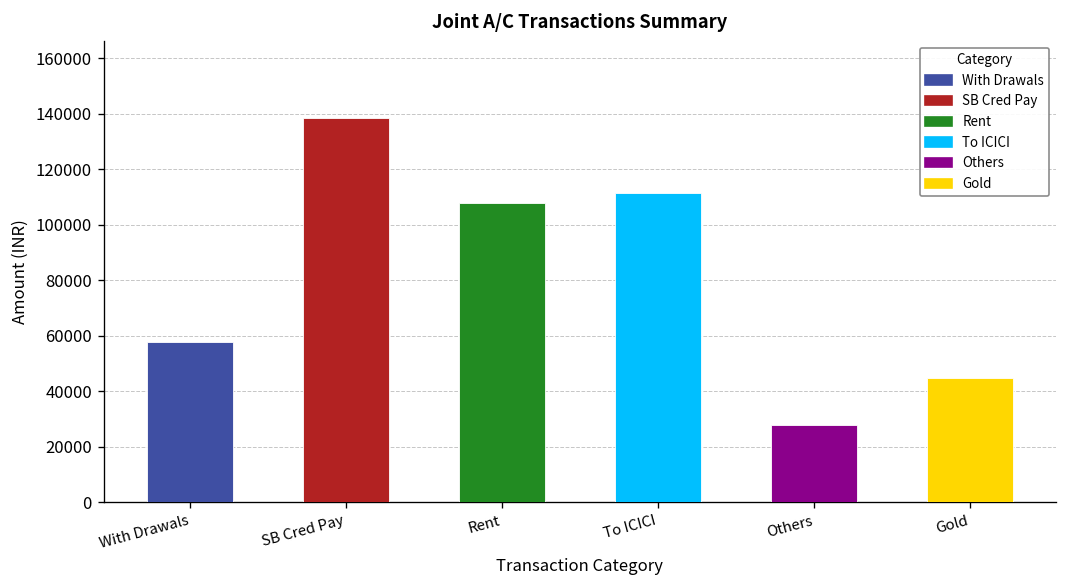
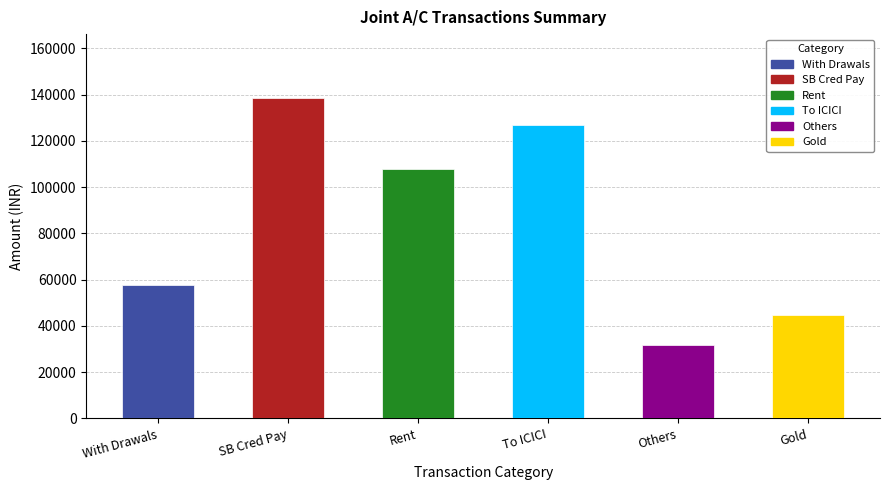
  {
    "With Drawals": 58000,
    "SB Cred Pay": 139000,
    "Rent": 108000,
-   "To ICICI": 111000,
-   "Others": 28000,
+   "To ICICI": 127000,
+   "Others": 32000,
    "Gold": 45000
  }
